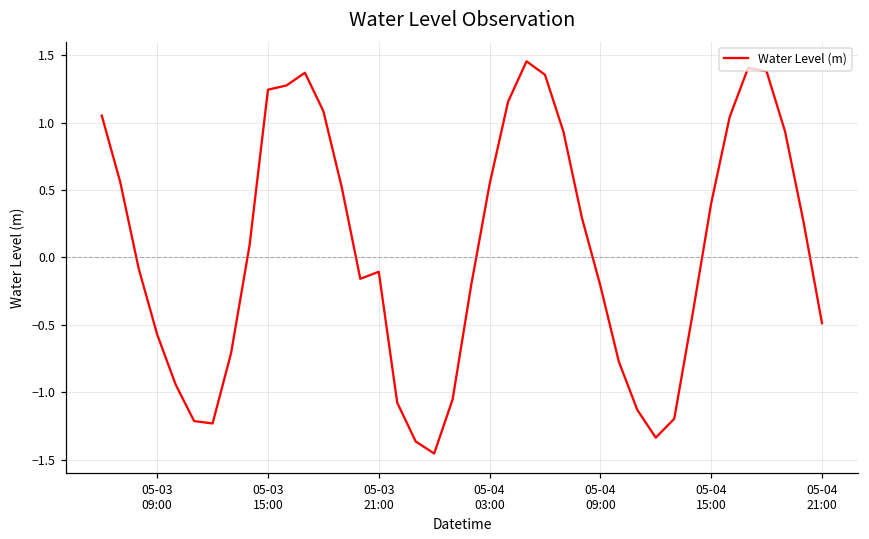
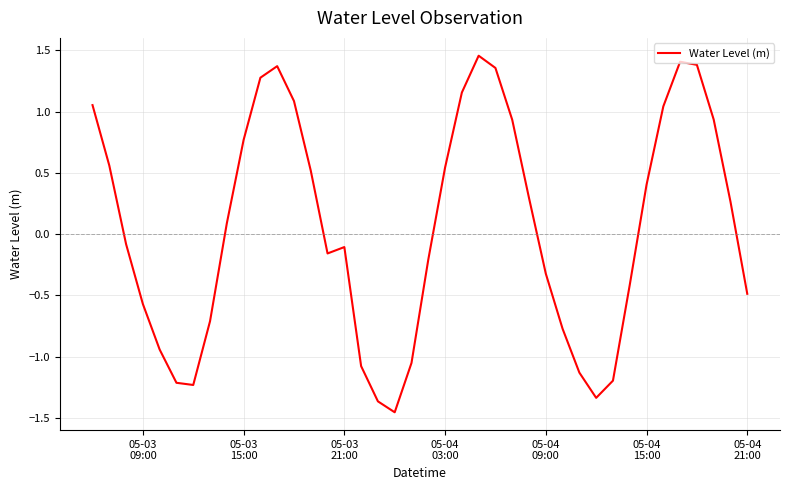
  {
    "05-03 09:00": -0.57,
-   "05-03 15:00": 1.24,
+   "05-03 15:00": 0.77,
    "05-03 21:00": -0.11,
    "05-04 03:00": 0.54,
-   "05-04 09:00": -0.21,
+   "05-04 09:00": -0.32,
    "05-04 15:00": 0.40,
    "05-04 21:00": -0.49
  }
